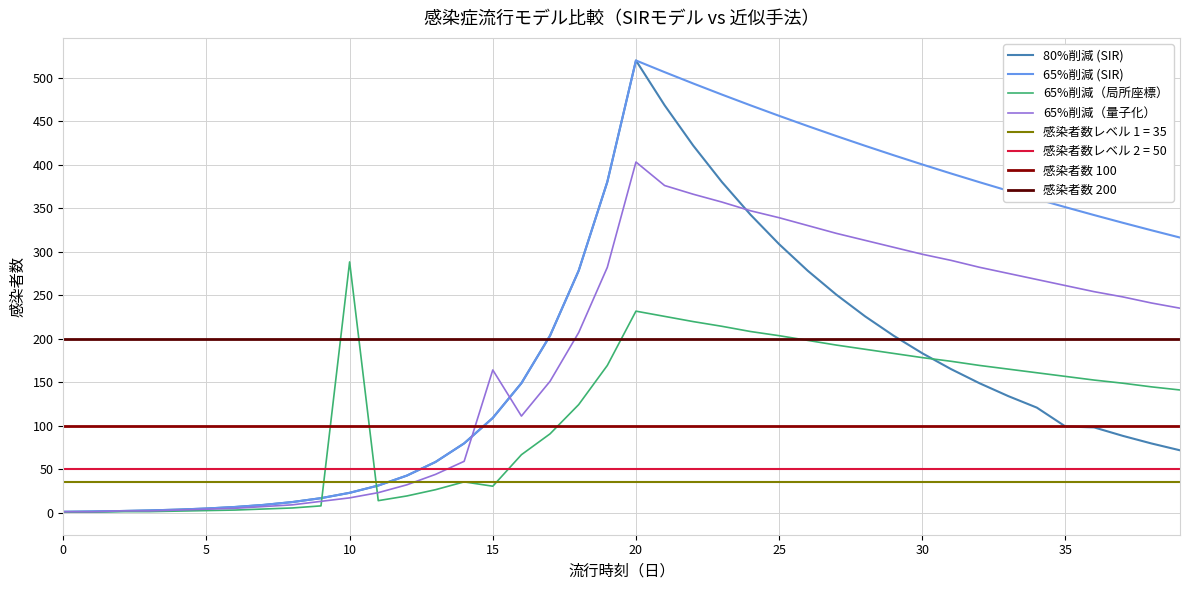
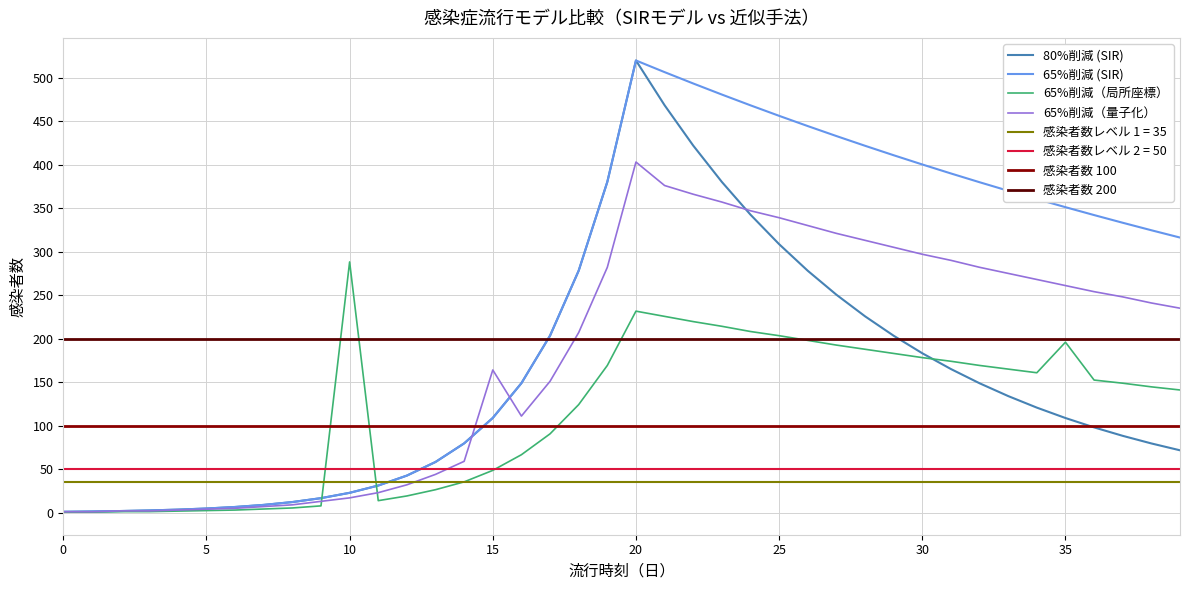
  {
    "80%削減 (SIR)": {
      "25": 310,
      "30": 180,
-     "35": 100
+     "35": 110
    },
    "65%削減 (SIR)": {
      "25": 460,
      "30": 400,
      "35": 350
    },
    "65%削減（局所座標）": {
      "10": 290,
-     "15": 30,
+     "15": 50,
      "20": 230,
      "25": 200,
      "30": 180,
-     "35": 160
+     "35": 200
    },
    "65%削減（量子化）": {
      "10": 20,
      "15": 160,
      "20": 400,
      "25": 340,
      "30": 300,
      "35": 260
    }
  }
